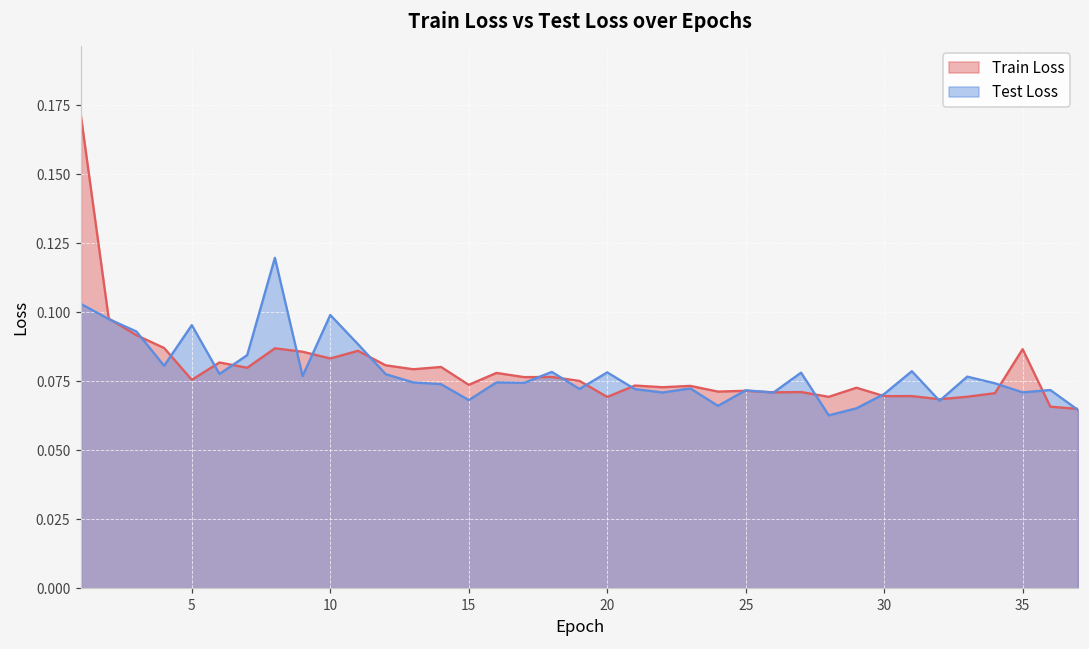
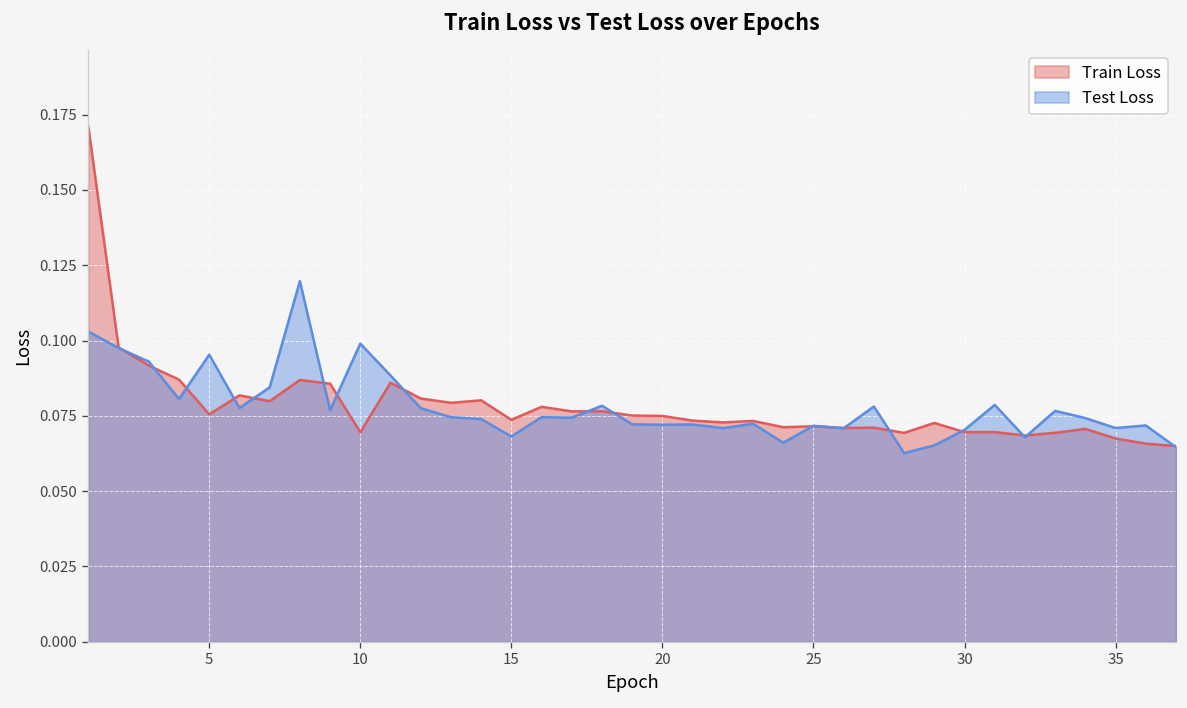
  {
    "Train Loss": {
      "5": 0.075,
-     "10": 0.083,
+     "10": 0.070,
      "15": 0.074,
-     "20": 0.069,
-     "35": 0.087
+     "20": 0.075,
+     "35": 0.067
    },
    "Test Loss": {
      "5": 0.095,
      "10": 0.099,
      "15": 0.068,
-     "20": 0.078,
+     "20": 0.072,
      "35": 0.071
    }
  }
